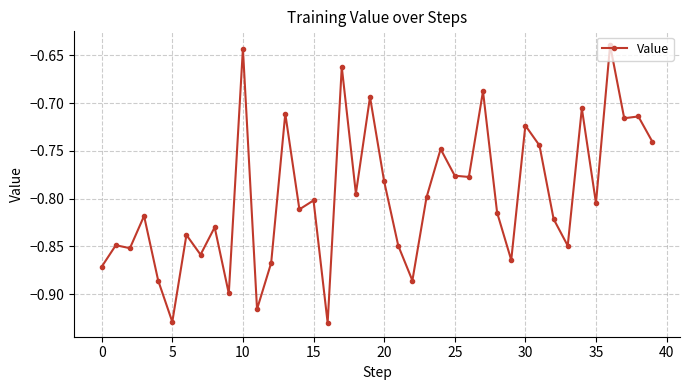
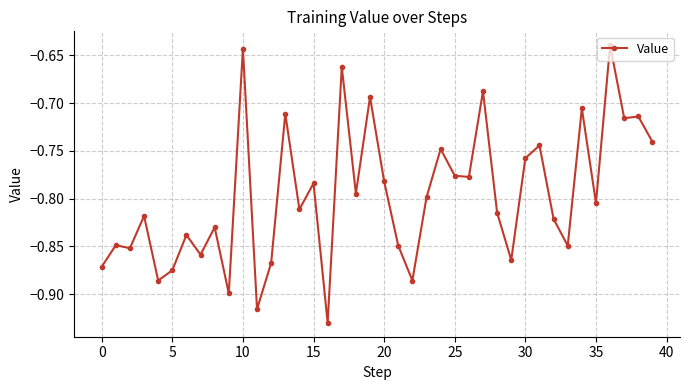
  {
    "0": -0.87,
-   "5": -0.93,
+   "5": -0.88,
    "10": -0.64,
-   "15": -0.80,
+   "15": -0.78,
    "20": -0.78,
    "25": -0.78,
-   "30": -0.72,
+   "30": -0.76,
    "35": -0.80
  }
